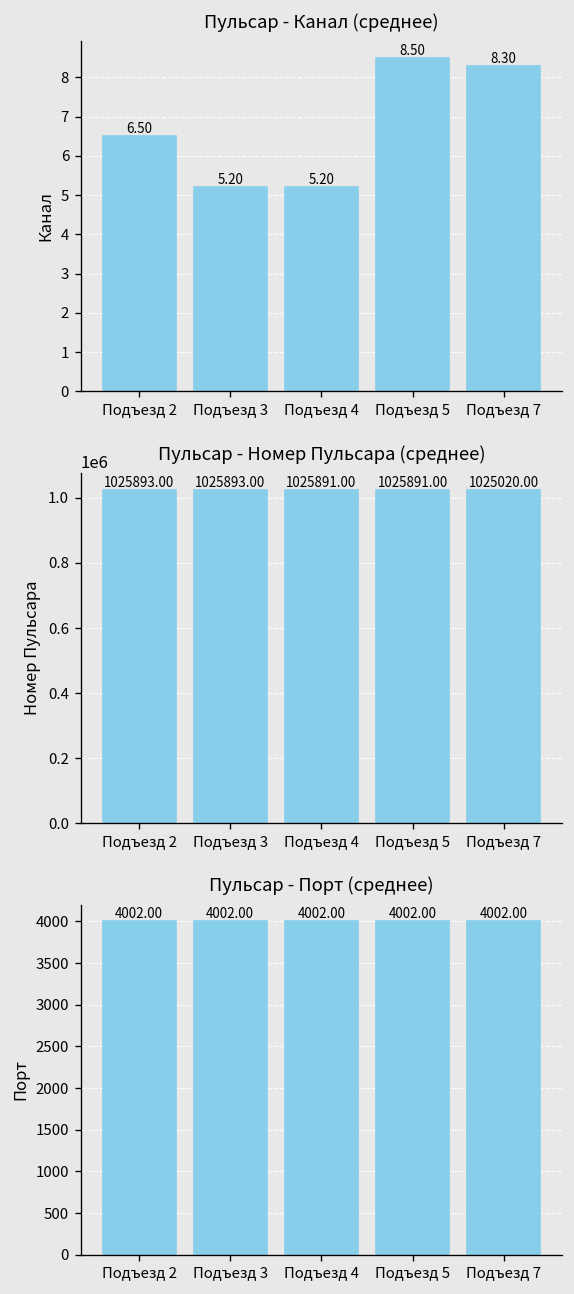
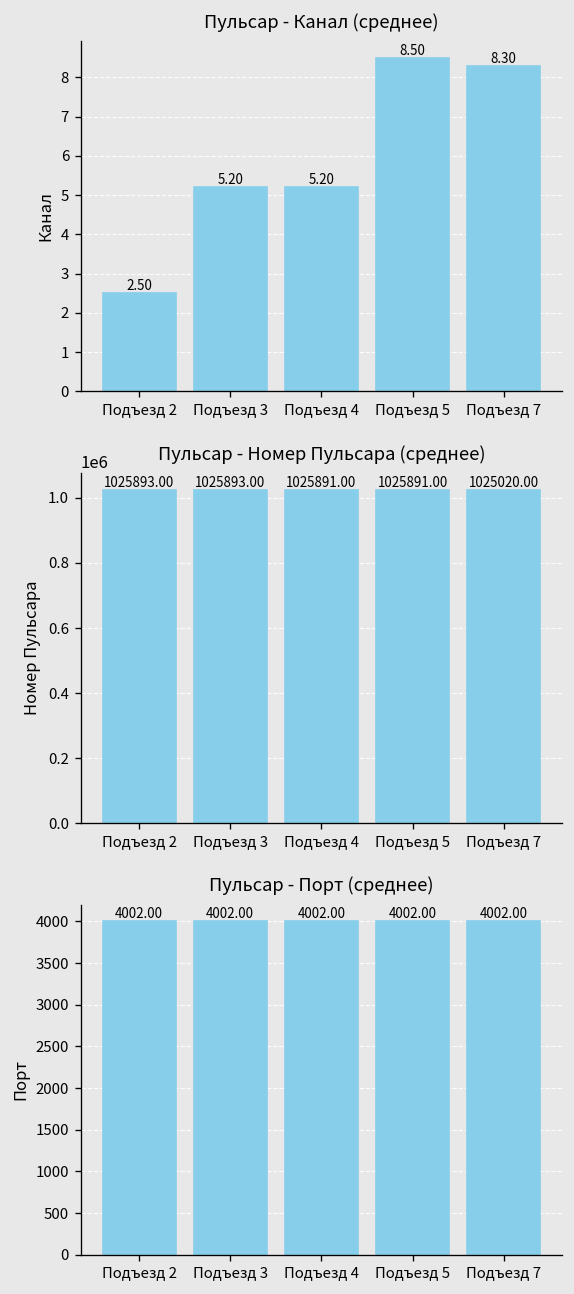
  {
    "Пульсар - Канал (среднее)": {
-     "Подъезд 2": 6.50,
+     "Подъезд 2": 2.50,
      "Подъезд 3": 5.20,
      "Подъезд 4": 5.20,
      "Подъезд 5": 8.50,
      "Подъезд 7": 8.30
    },
    "Пульсар - Номер Пульсара (среднее)": {
      "Подъезд 2": 1025893.00,
      "Подъезд 3": 1025893.00,
      "Подъезд 4": 1025891.00,
      "Подъезд 5": 1025891.00,
      "Подъезд 7": 1025020.00
    },
    "Пульсар - Порт (среднее)": {
      "Подъезд 2": 4002.00,
      "Подъезд 3": 4002.00,
      "Подъезд 4": 4002.00,
      "Подъезд 5": 4002.00,
      "Подъезд 7": 4002.00
    }
  }
